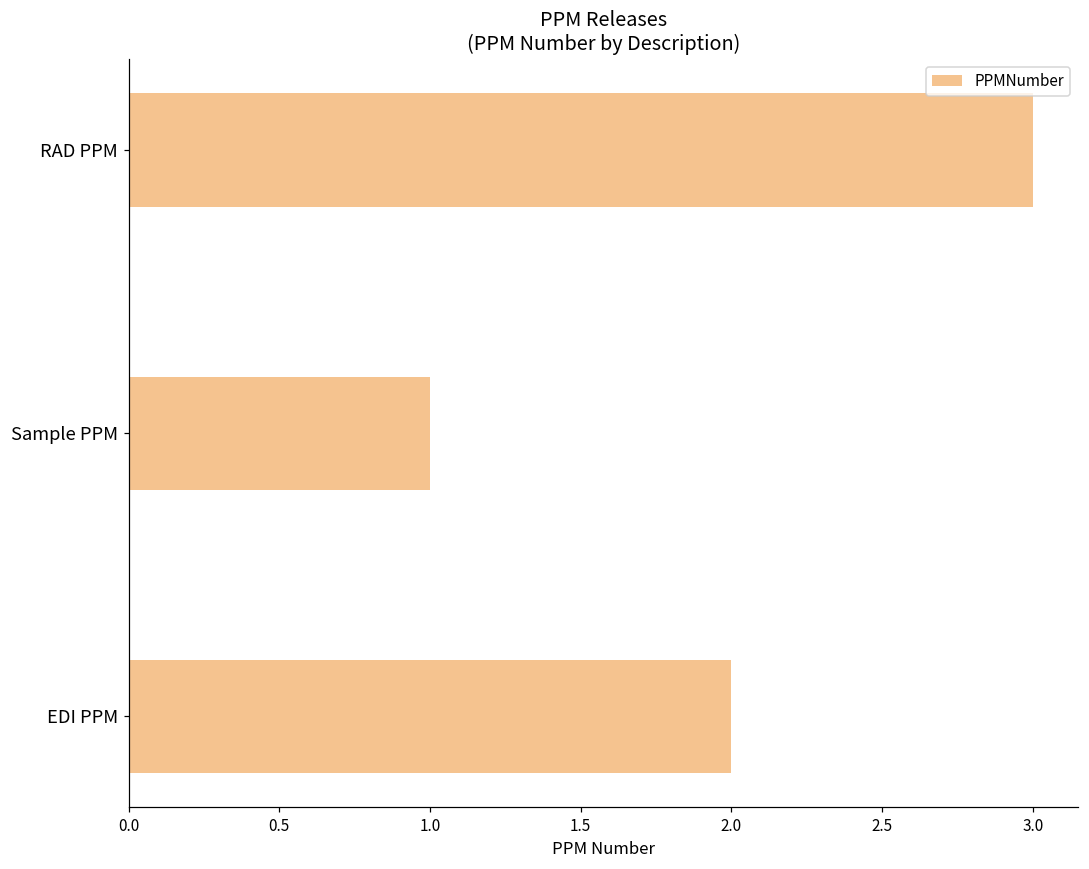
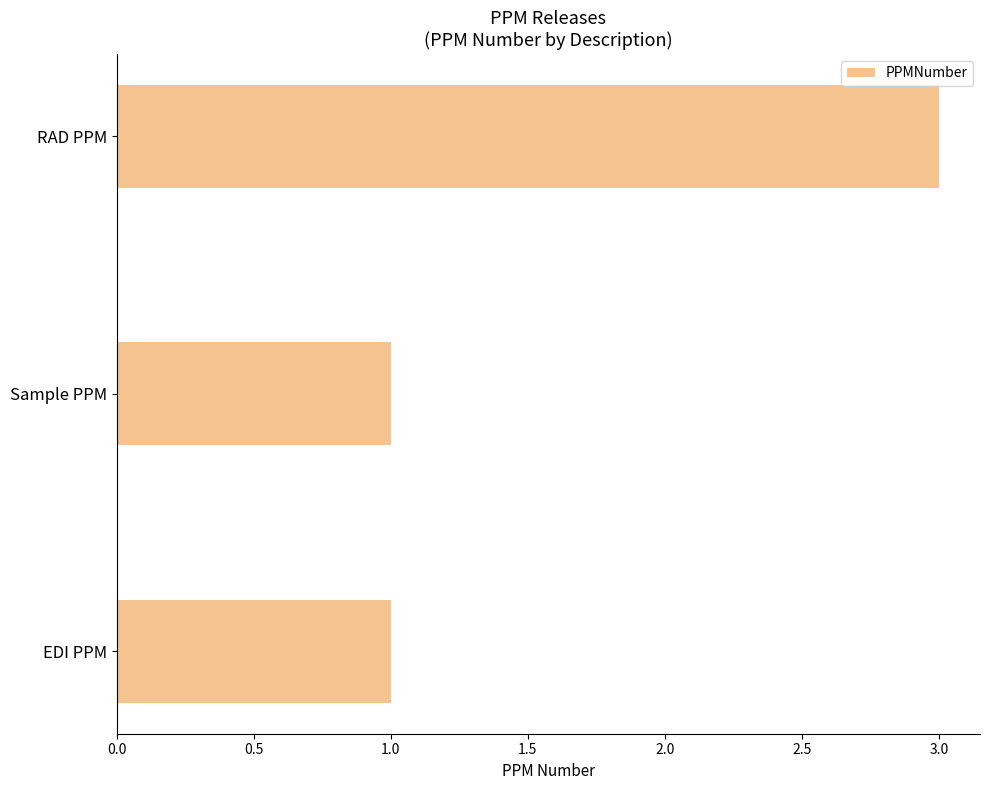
  {
    "RAD PPM": 3,
    "Sample PPM": 1,
-   "EDI PPM": 2
+   "EDI PPM": 1
  }
